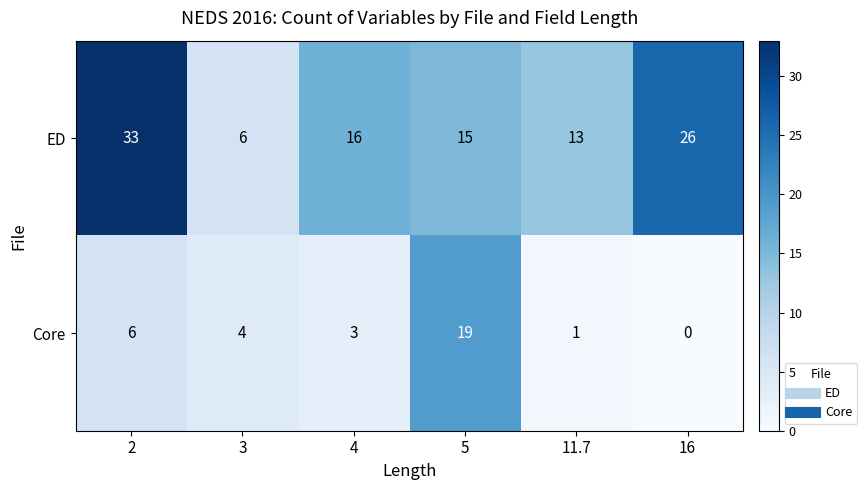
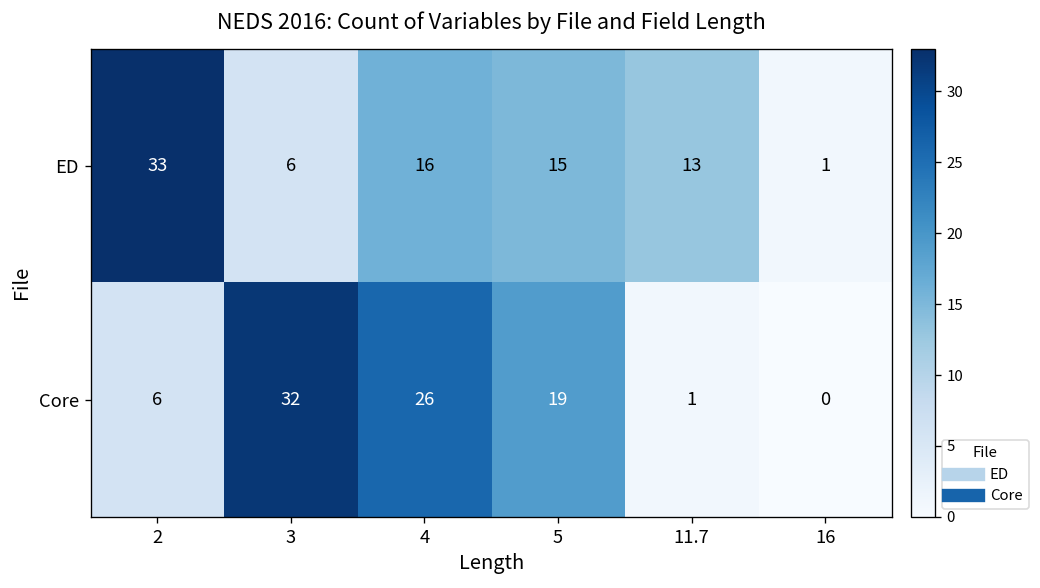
  {
    "ED": {
      "2": 33,
      "3": 6,
      "4": 16,
      "5": 15,
      "11.7": 13,
-     "16": 26
+     "16": 1
    },
    "Core": {
      "2": 6,
-     "3": 4,
-     "4": 3,
+     "3": 32,
+     "4": 26,
      "5": 19,
      "11.7": 1,
      "16": 0
    }
  }
